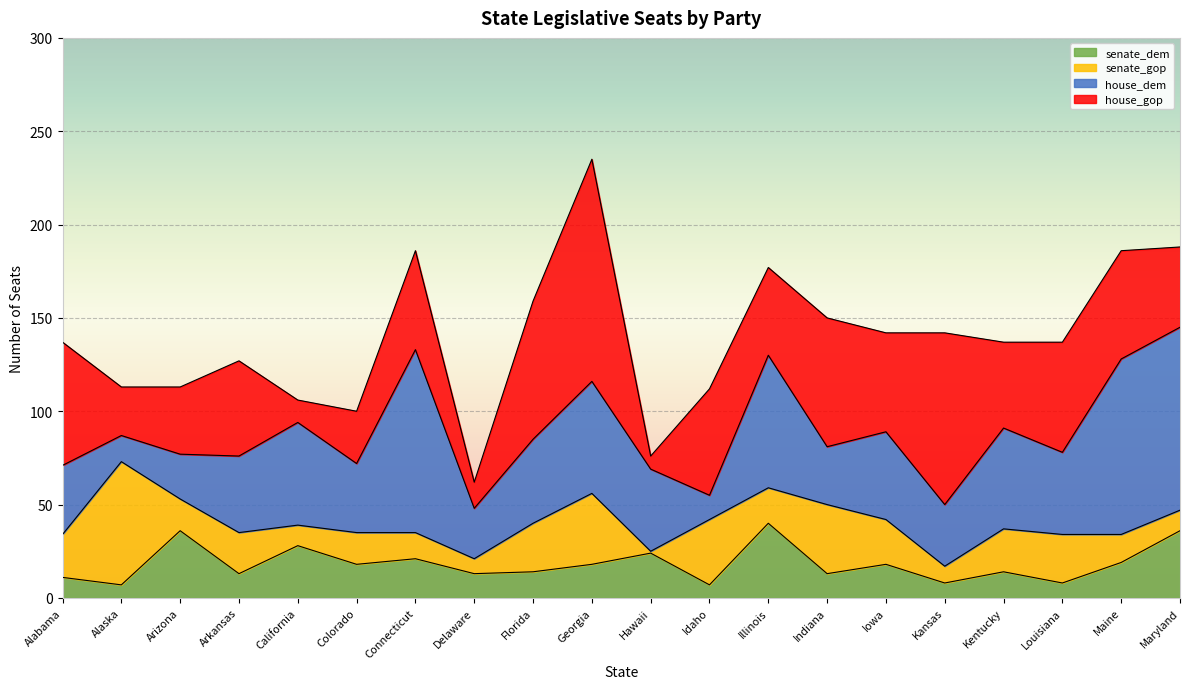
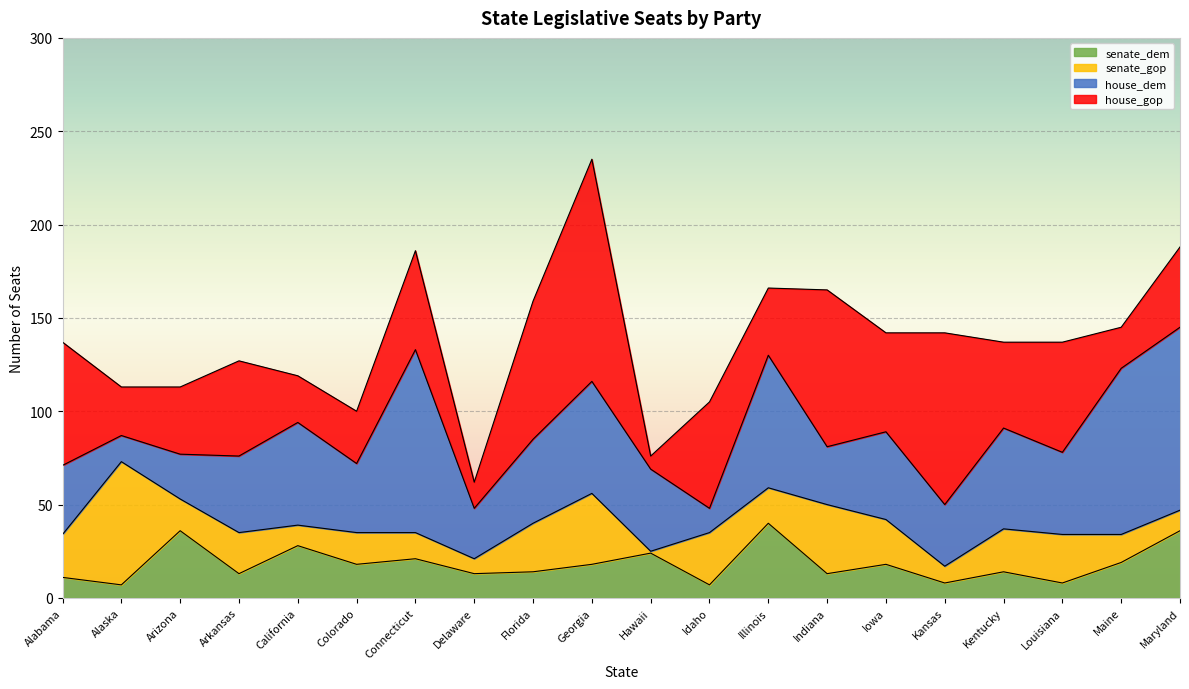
  {
    "senate_dem": {
      "Alabama": 11,
      "Alaska": 7,
      "Arizona": 36,
      "Arkansas": 13,
      "California": 28,
      "Colorado": 18,
      "Connecticut": 21,
      "Delaware": 13,
      "Florida": 14,
      "Georgia": 18,
      "Idaho": 7,
      "Illinois": 40,
      "Indiana": 13,
      "Iowa": 18,
      "Kansas": 8,
      "Kentucky": 14,
      "Louisiana": 8,
      "Maine": 19,
      "Maryland": 36
    },
    "senate_gop": {
      "Alabama": 23,
      "Alaska": 66,
      "Arizona": 17,
      "Arkansas": 22,
      "California": 11,
      "Colorado": 17,
      "Connecticut": 14,
      "Delaware": 8,
      "Florida": 26,
      "Georgia": 38,
-     "Idaho": 35,
+     "Idaho": 28,
      "Illinois": 19,
      "Indiana": 37,
      "Iowa": 24,
      "Kansas": 9,
      "Kentucky": 23,
      "Louisiana": 26,
      "Maine": 15,
      "Maryland": 11
    },
    "house_dem": {
      "Alabama": 37,
      "Alaska": 14,
      "Arizona": 24,
      "Arkansas": 41,
      "California": 55,
      "Colorado": 37,
      "Connecticut": 98,
      "Delaware": 27,
      "Florida": 45,
      "Georgia": 60,
      "Hawaii": 44,
      "Idaho": 13,
      "Illinois": 71,
      "Indiana": 31,
      "Iowa": 47,
      "Kansas": 33,
      "Kentucky": 54,
      "Louisiana": 44,
-     "Maine": 94,
+     "Maine": 89,
      "Maryland": 98
    },
    "house_gop": {
      "Alabama": 66,
      "Alaska": 26,
      "Arizona": 36,
      "Arkansas": 51,
-     "California": 12,
+     "California": 25,
      "Colorado": 28,
      "Connecticut": 53,
      "Delaware": 14,
      "Florida": 74,
      "Georgia": 119,
      "Hawaii": 7,
      "Idaho": 57,
-     "Illinois": 47,
-     "Indiana": 69,
+     "Illinois": 36,
+     "Indiana": 84,
      "Iowa": 53,
      "Kansas": 92,
      "Kentucky": 46,
      "Louisiana": 59,
-     "Maine": 58,
+     "Maine": 22,
      "Maryland": 43
    }
  }
